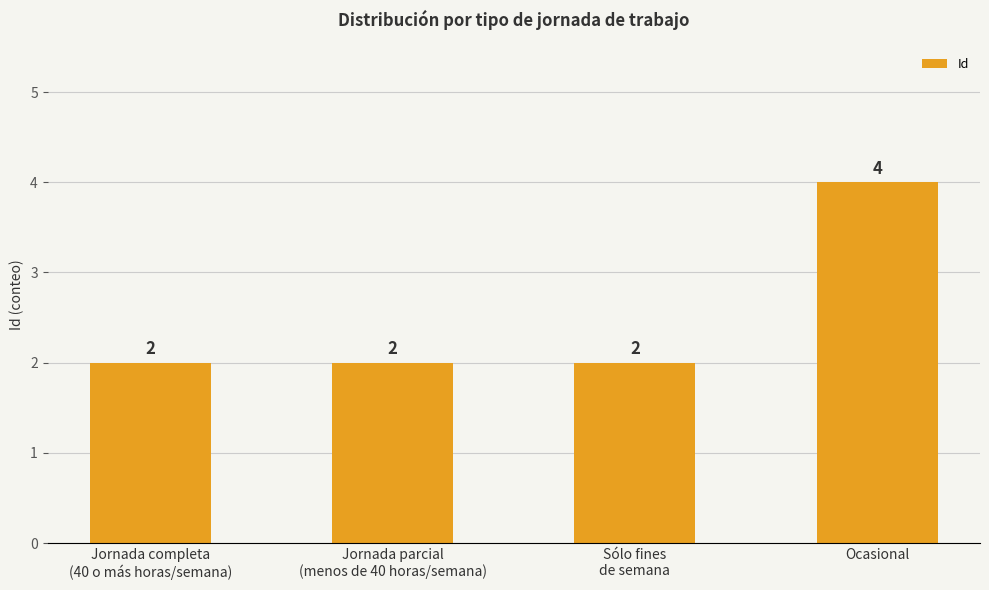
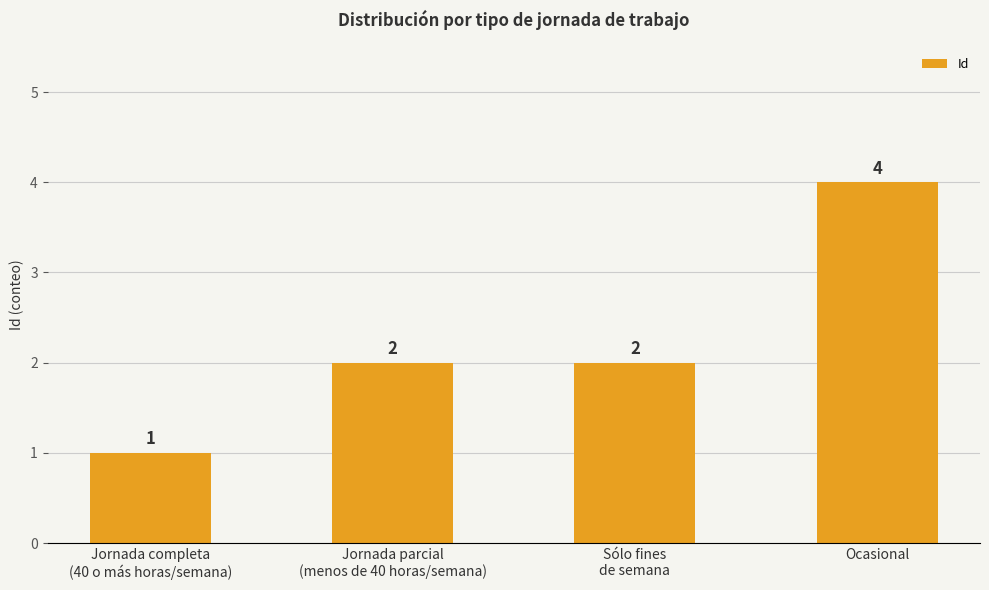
  {
-   "Jornada completa (40 o más horas/semana)": 2,
+   "Jornada completa (40 o más horas/semana)": 1,
    "Jornada parcial (menos de 40 horas/semana)": 2,
    "Sólo fines de semana": 2,
    "Ocasional": 4
  }
